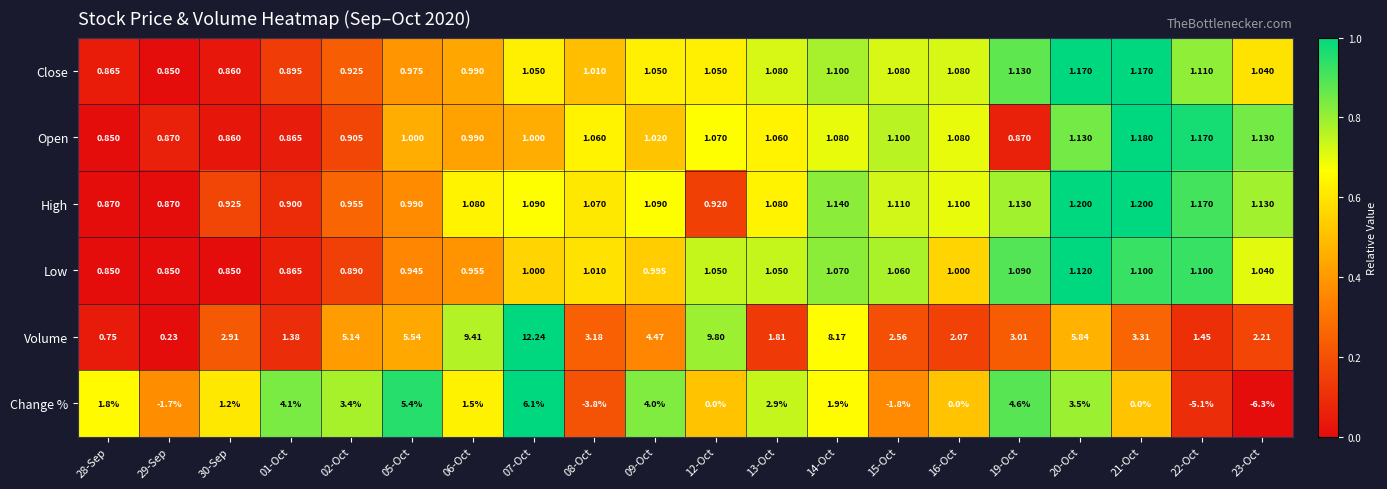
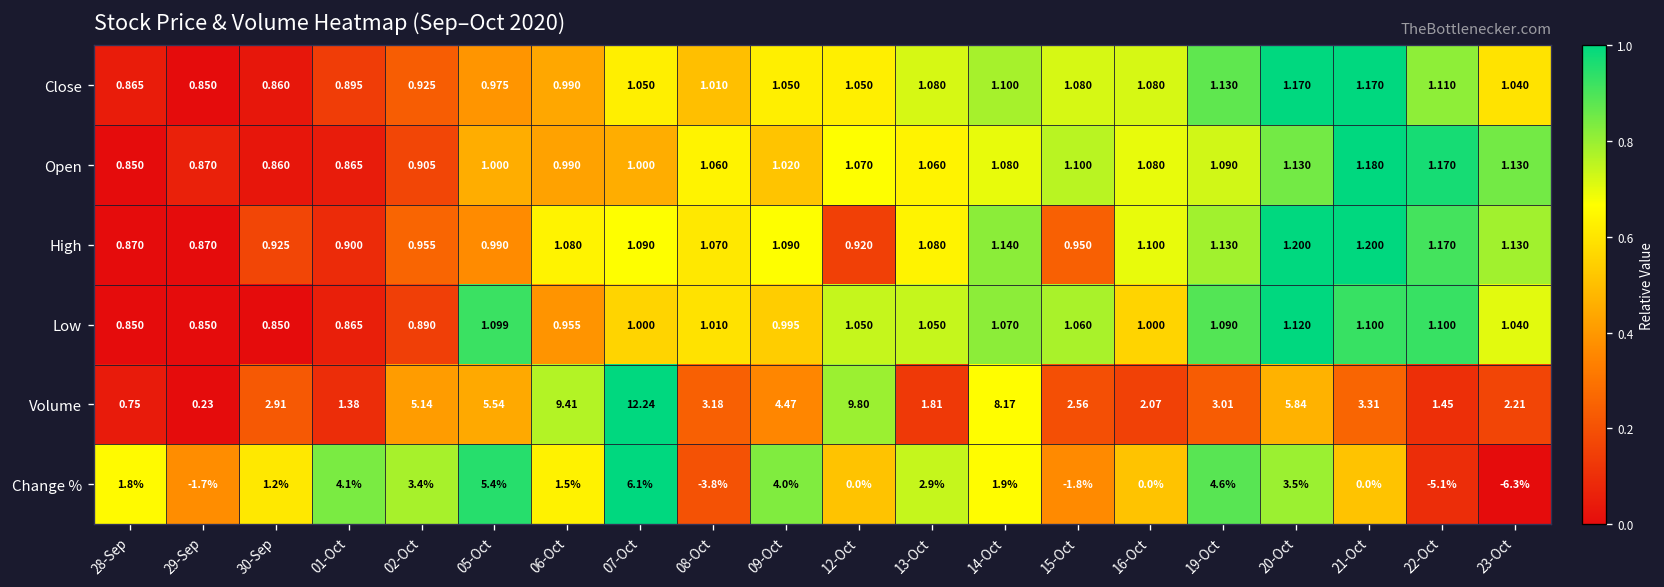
  {
    "Close": {
      "28-Sep": "0.865",
      "29-Sep": "0.850",
      "30-Sep": "0.860",
      "01-Oct": "0.895",
      "02-Oct": "0.925",
      "05-Oct": "0.975",
      "06-Oct": "0.990",
      "07-Oct": "1.050",
      "08-Oct": "1.010",
      "09-Oct": "1.050",
      "12-Oct": "1.050",
      "13-Oct": "1.080",
      "14-Oct": "1.100",
      "15-Oct": "1.080",
      "16-Oct": "1.080",
      "19-Oct": "1.130",
      "20-Oct": "1.170",
      "21-Oct": "1.170",
      "22-Oct": "1.110",
      "23-Oct": "1.040"
    },
    "Open": {
      "28-Sep": "0.850",
      "29-Sep": "0.870",
      "30-Sep": "0.860",
      "01-Oct": "0.865",
      "02-Oct": "0.905",
      "05-Oct": "1.000",
      "06-Oct": "0.990",
      "07-Oct": "1.000",
      "08-Oct": "1.060",
      "09-Oct": "1.020",
      "12-Oct": "1.070",
      "13-Oct": "1.060",
      "14-Oct": "1.080",
      "15-Oct": "1.100",
      "16-Oct": "1.080",
-     "19-Oct": "0.870",
+     "19-Oct": "1.090",
      "20-Oct": "1.130",
      "21-Oct": "1.180",
      "22-Oct": "1.170",
      "23-Oct": "1.130"
    },
    "High": {
      "28-Sep": "0.870",
      "29-Sep": "0.870",
      "30-Sep": "0.925",
      "01-Oct": "0.900",
      "02-Oct": "0.955",
      "05-Oct": "0.990",
      "06-Oct": "1.080",
      "07-Oct": "1.090",
      "08-Oct": "1.070",
      "09-Oct": "1.090",
      "12-Oct": "0.920",
      "13-Oct": "1.080",
      "14-Oct": "1.140",
-     "15-Oct": "1.110",
+     "15-Oct": "0.950",
      "16-Oct": "1.100",
      "19-Oct": "1.130",
      "20-Oct": "1.200",
      "21-Oct": "1.200",
      "22-Oct": "1.170",
      "23-Oct": "1.130"
    },
    "Low": {
      "28-Sep": "0.850",
      "29-Sep": "0.850",
      "30-Sep": "0.850",
      "01-Oct": "0.865",
      "02-Oct": "0.890",
-     "05-Oct": "0.945",
+     "05-Oct": "1.099",
      "06-Oct": "0.955",
      "07-Oct": "1.000",
      "08-Oct": "1.010",
      "09-Oct": "0.995",
      "12-Oct": "1.050",
      "13-Oct": "1.050",
      "14-Oct": "1.070",
      "15-Oct": "1.060",
      "16-Oct": "1.000",
      "19-Oct": "1.090",
      "20-Oct": "1.120",
      "21-Oct": "1.100",
      "22-Oct": "1.100",
      "23-Oct": "1.040"
    },
    "Volume": {
      "28-Sep": "0.75",
      "29-Sep": "0.23",
      "30-Sep": "2.91",
      "01-Oct": "1.38",
      "02-Oct": "5.14",
      "05-Oct": "5.54",
      "06-Oct": "9.41",
      "07-Oct": "12.24",
      "08-Oct": "3.18",
      "09-Oct": "4.47",
      "12-Oct": "9.80",
      "13-Oct": "1.81",
      "14-Oct": "8.17",
      "15-Oct": "2.56",
      "16-Oct": "2.07",
      "19-Oct": "3.01",
      "20-Oct": "5.84",
      "21-Oct": "3.31",
      "22-Oct": "1.45",
      "23-Oct": "2.21"
    },
    "Change %": {
      "28-Sep": "1.8%",
      "29-Sep": "-1.7%",
      "30-Sep": "1.2%",
      "01-Oct": "4.1%",
      "02-Oct": "3.4%",
      "05-Oct": "5.4%",
      "06-Oct": "1.5%",
      "07-Oct": "6.1%",
      "08-Oct": "-3.8%",
      "09-Oct": "4.0%",
      "12-Oct": "0.0%",
      "13-Oct": "2.9%",
      "14-Oct": "1.9%",
      "15-Oct": "-1.8%",
      "16-Oct": "0.0%",
      "19-Oct": "4.6%",
      "20-Oct": "3.5%",
      "21-Oct": "0.0%",
      "22-Oct": "-5.1%",
      "23-Oct": "-6.3%"
    }
  }
